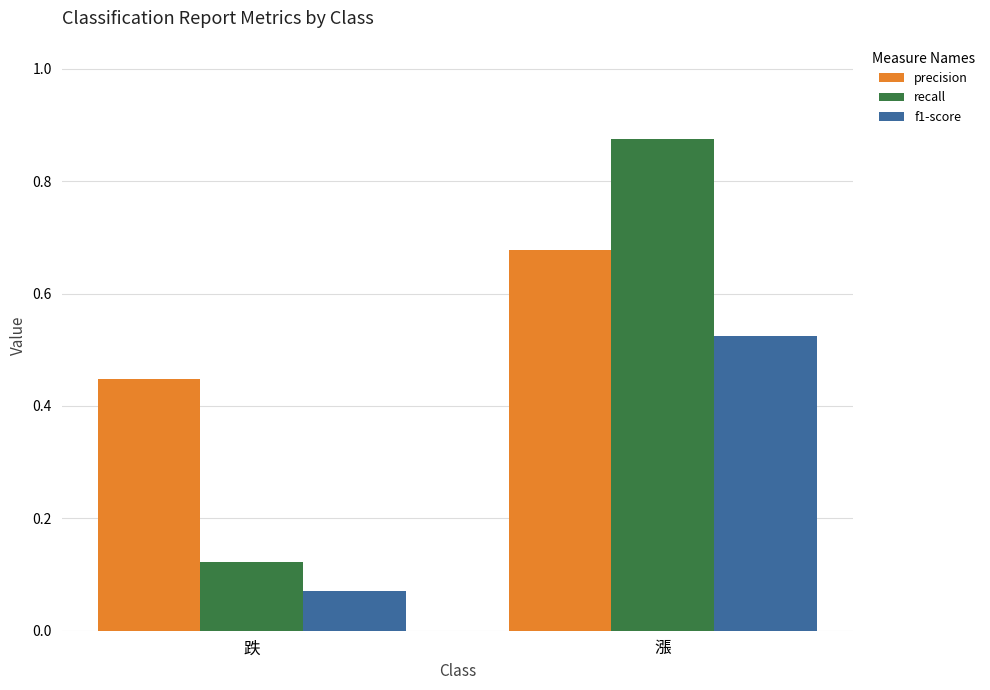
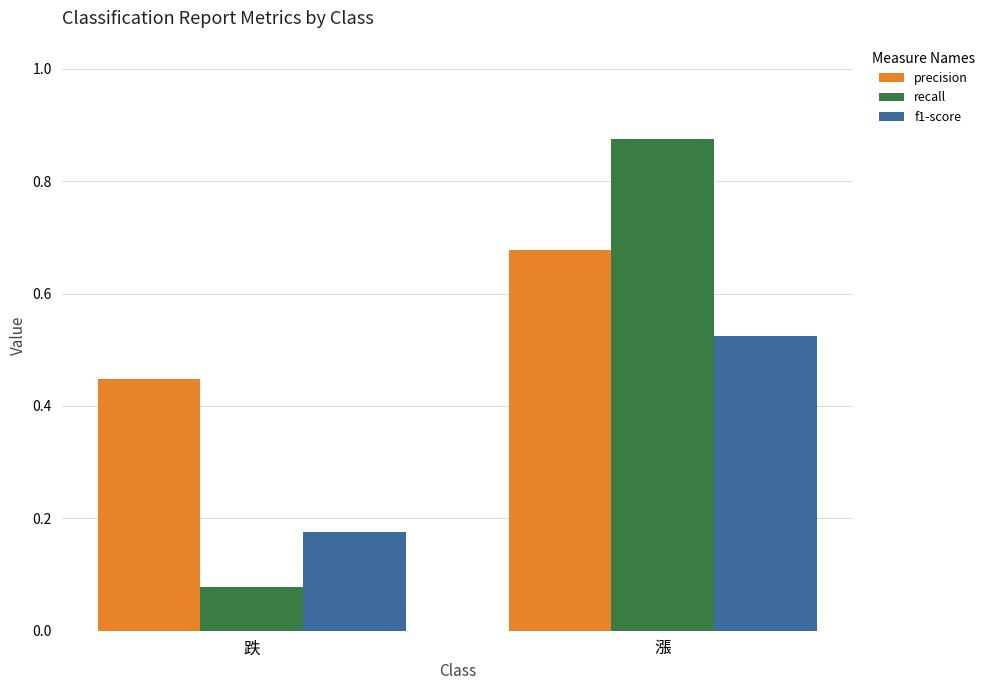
  {
    "precision": {
      "跌": 0.45,
      "漲": 0.68
    },
    "recall": {
-     "跌": 0.12,
+     "跌": 0.08,
      "漲": 0.88
    },
    "f1-score": {
-     "跌": 0.07,
+     "跌": 0.18,
      "漲": 0.52
    }
  }
